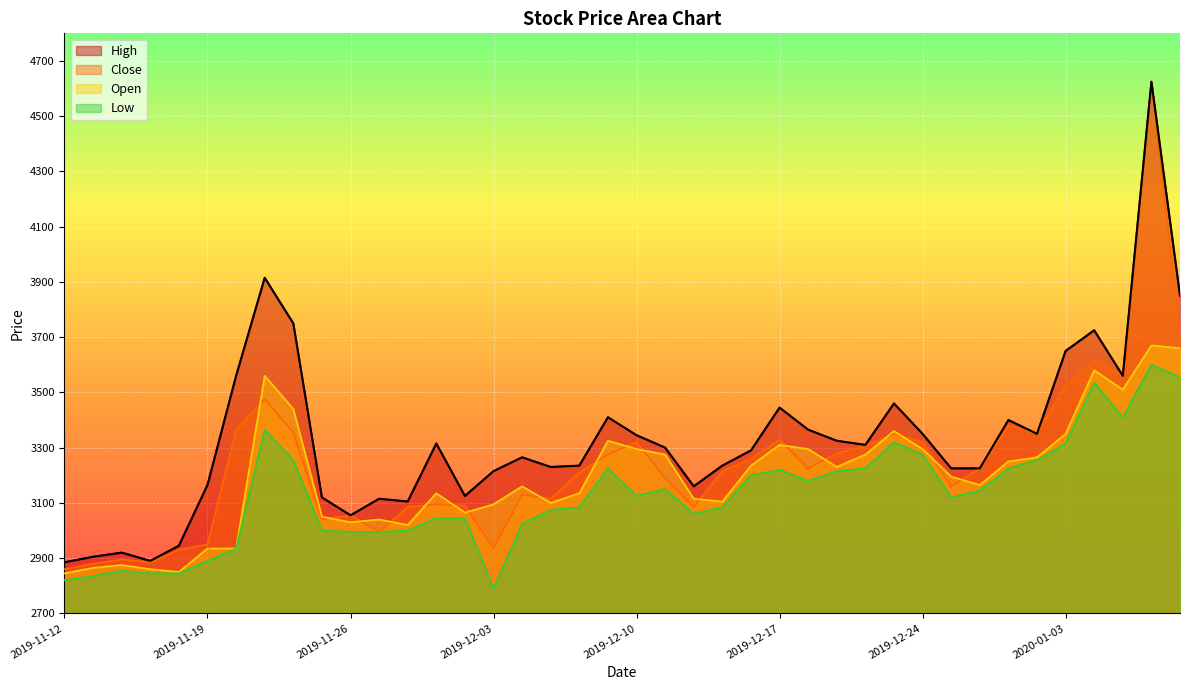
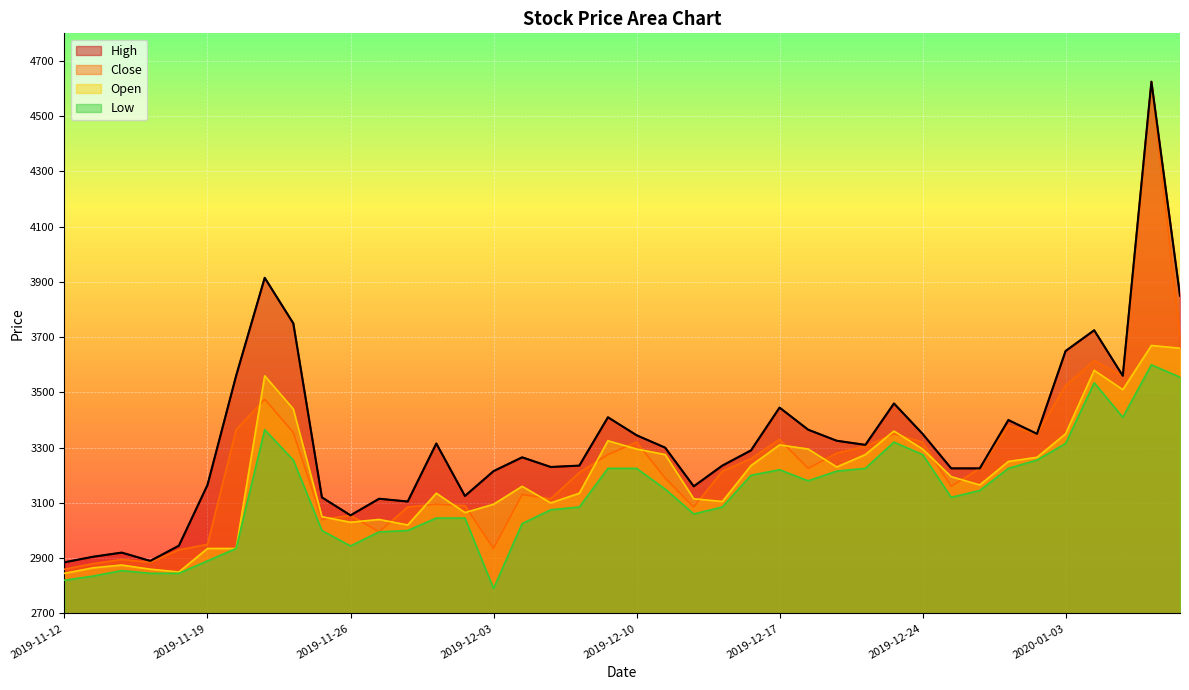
  {
    "High": {
      "2019-11-12": 2890,
      "2019-11-19": 3170,
      "2019-12-03": 3220,
      "2019-12-10": 3350,
      "2019-12-17": 3450,
      "2019-12-24": 3350,
      "2020-01-03": 3650
    },
    "Close": {
      "2019-11-12": 2860,
      "2019-11-19": 2950,
      "2019-12-03": 2940,
      "2019-12-10": 3320,
      "2019-12-17": 3330,
      "2019-12-24": 3320,
      "2020-01-03": 3530
    },
    "Open": {
      "2019-11-12": 2850,
      "2019-11-19": 2940,
      "2019-11-26": 3030,
      "2019-12-03": 3100,
      "2019-12-10": 3300,
      "2019-12-17": 3310,
      "2019-12-24": 3300,
      "2020-01-03": 3350
    },
    "Low": {
      "2019-11-12": 2820,
      "2019-11-19": 2890,
-     "2019-11-26": 3000,
+     "2019-11-26": 2940,
      "2019-12-03": 2790,
-     "2019-12-10": 3130,
+     "2019-12-10": 3230,
      "2019-12-17": 3220,
      "2019-12-24": 3280,
      "2020-01-03": 3320
    }
  }
